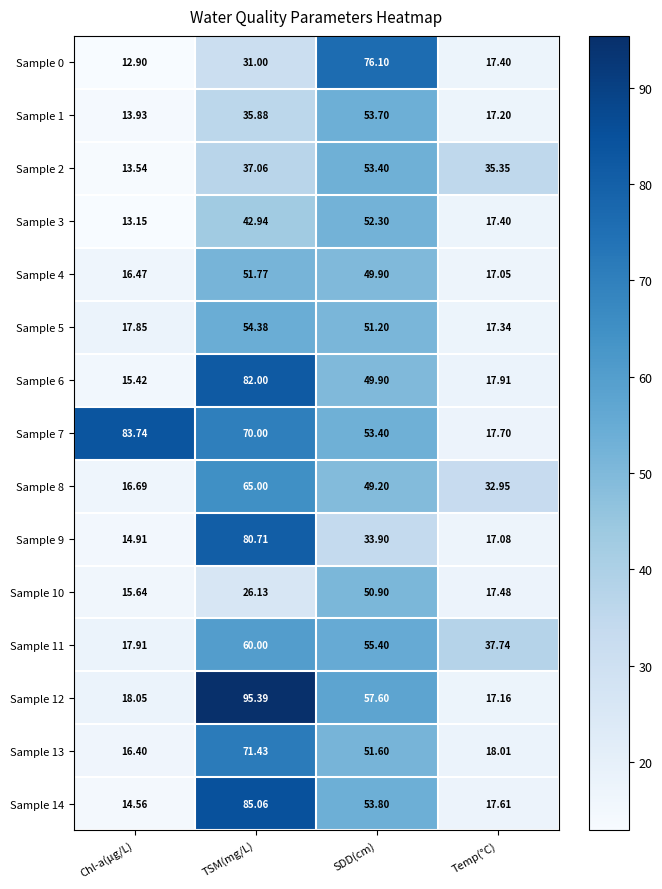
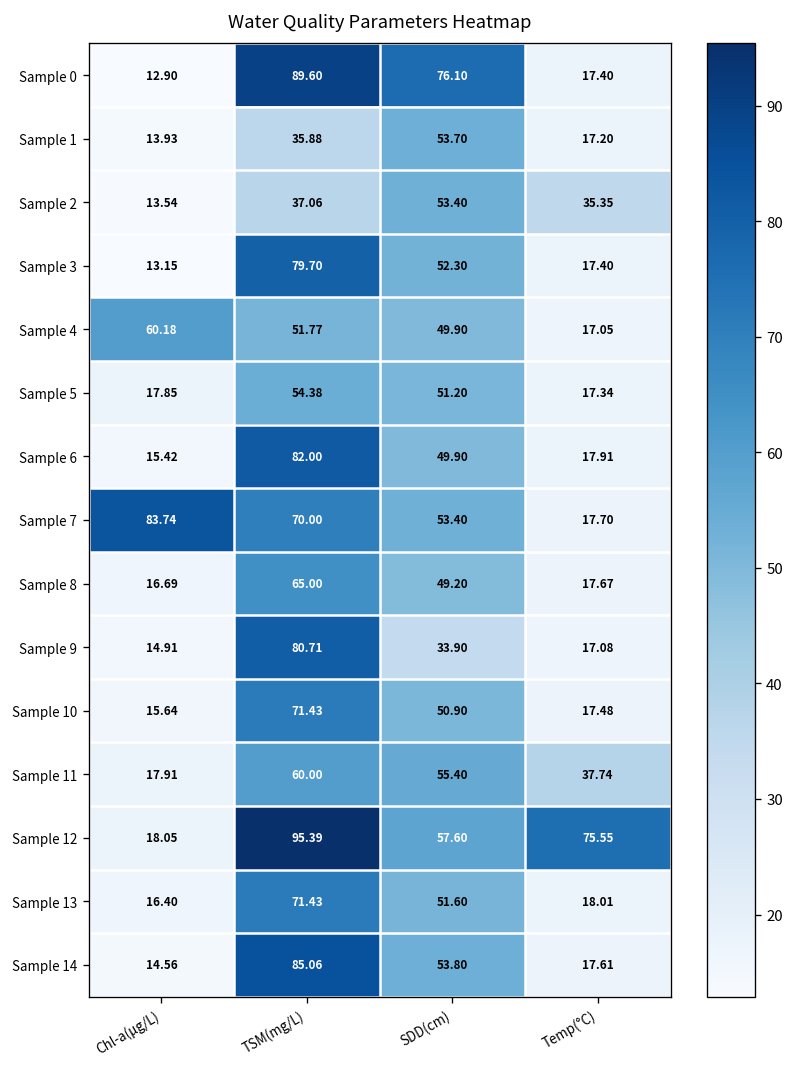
  {
    "Sample 0": {
      "Chl-a(μg/L)": 12.90,
-     "TSM(mg/L)": 31.00,
+     "TSM(mg/L)": 89.60,
      "SDD(cm)": 76.10,
      "Temp(°C)": 17.40
    },
    "Sample 1": {
      "Chl-a(μg/L)": 13.93,
      "TSM(mg/L)": 35.88,
      "SDD(cm)": 53.70,
      "Temp(°C)": 17.20
    },
    "Sample 2": {
      "Chl-a(μg/L)": 13.54,
      "TSM(mg/L)": 37.06,
      "SDD(cm)": 53.40,
      "Temp(°C)": 35.35
    },
    "Sample 3": {
      "Chl-a(μg/L)": 13.15,
-     "TSM(mg/L)": 42.94,
+     "TSM(mg/L)": 79.70,
      "SDD(cm)": 52.30,
      "Temp(°C)": 17.40
    },
    "Sample 4": {
-     "Chl-a(μg/L)": 16.47,
+     "Chl-a(μg/L)": 60.18,
      "TSM(mg/L)": 51.77,
      "SDD(cm)": 49.90,
      "Temp(°C)": 17.05
    },
    "Sample 5": {
      "Chl-a(μg/L)": 17.85,
      "TSM(mg/L)": 54.38,
      "SDD(cm)": 51.20,
      "Temp(°C)": 17.34
    },
    "Sample 6": {
      "Chl-a(μg/L)": 15.42,
      "TSM(mg/L)": 82.00,
      "SDD(cm)": 49.90,
      "Temp(°C)": 17.91
    },
    "Sample 7": {
      "Chl-a(μg/L)": 83.74,
      "TSM(mg/L)": 70.00,
      "SDD(cm)": 53.40,
      "Temp(°C)": 17.70
    },
    "Sample 8": {
      "Chl-a(μg/L)": 16.69,
      "TSM(mg/L)": 65.00,
      "SDD(cm)": 49.20,
-     "Temp(°C)": 32.95
+     "Temp(°C)": 17.67
    },
    "Sample 9": {
      "Chl-a(μg/L)": 14.91,
      "TSM(mg/L)": 80.71,
      "SDD(cm)": 33.90,
      "Temp(°C)": 17.08
    },
    "Sample 10": {
      "Chl-a(μg/L)": 15.64,
-     "TSM(mg/L)": 26.13,
+     "TSM(mg/L)": 71.43,
      "SDD(cm)": 50.90,
      "Temp(°C)": 17.48
    },
    "Sample 11": {
      "Chl-a(μg/L)": 17.91,
      "TSM(mg/L)": 60.00,
      "SDD(cm)": 55.40,
      "Temp(°C)": 37.74
    },
    "Sample 12": {
      "Chl-a(μg/L)": 18.05,
      "TSM(mg/L)": 95.39,
      "SDD(cm)": 57.60,
-     "Temp(°C)": 17.16
+     "Temp(°C)": 75.55
    },
    "Sample 13": {
      "Chl-a(μg/L)": 16.40,
      "TSM(mg/L)": 71.43,
      "SDD(cm)": 51.60,
      "Temp(°C)": 18.01
    },
    "Sample 14": {
      "Chl-a(μg/L)": 14.56,
      "TSM(mg/L)": 85.06,
      "SDD(cm)": 53.80,
      "Temp(°C)": 17.61
    }
  }
